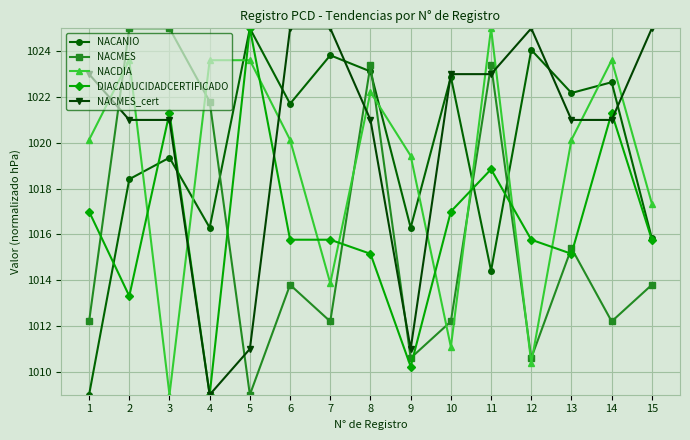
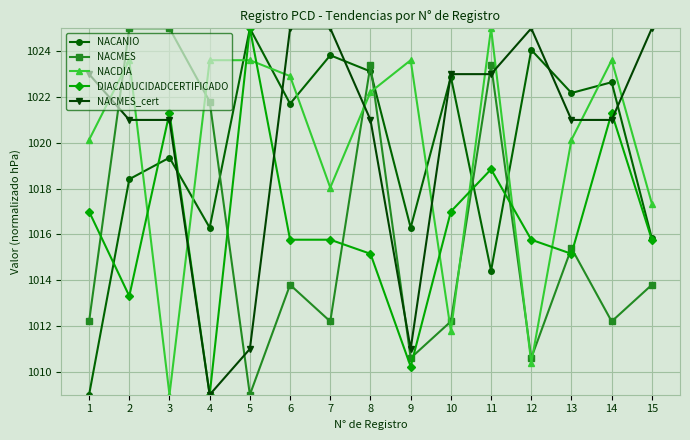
  {
    "NACDIA": {
      "1": 1020.1,
      "3": 1009.0,
      "5": 1023.6,
-     "6": 1020.1,
-     "7": 1013.9,
+     "6": 1022.9,
+     "7": 1018.0,
      "8": 1022.2,
-     "9": 1019.4,
-     "10": 1011.1,
+     "9": 1023.6,
+     "10": 1011.8,
      "11": 1025.0,
      "12": 1010.4,
      "13": 1020.1,
      "14": 1023.6,
      "15": 1017.3
    }
  }
